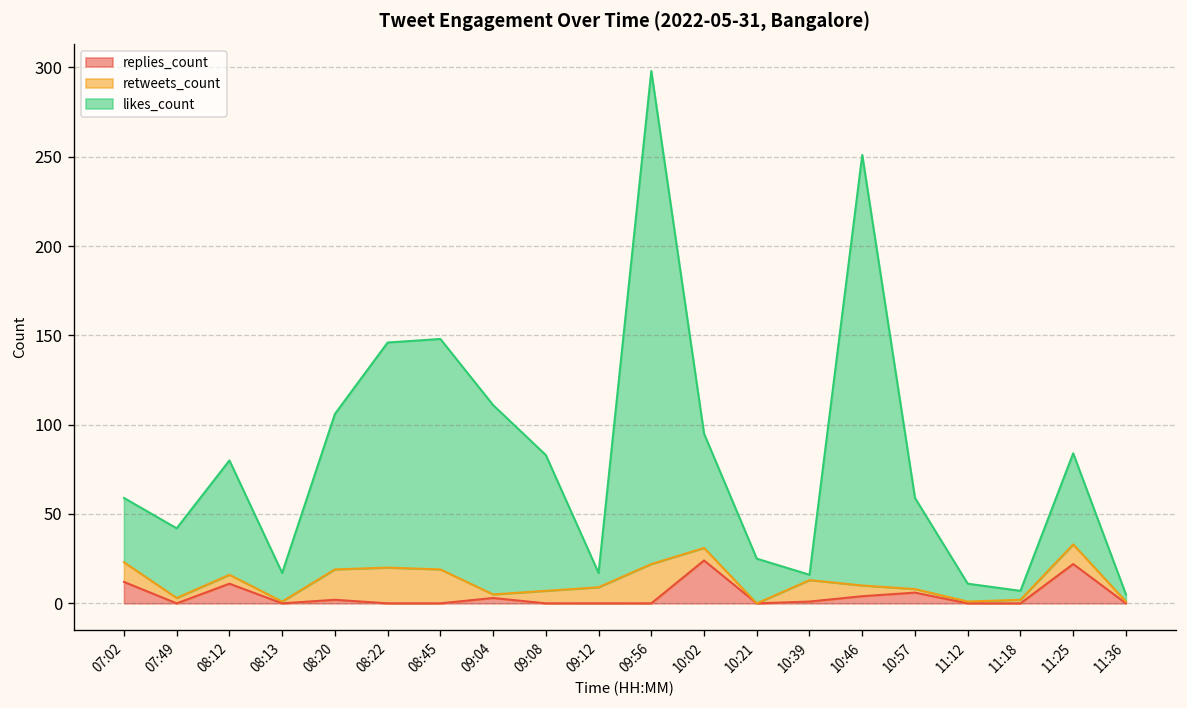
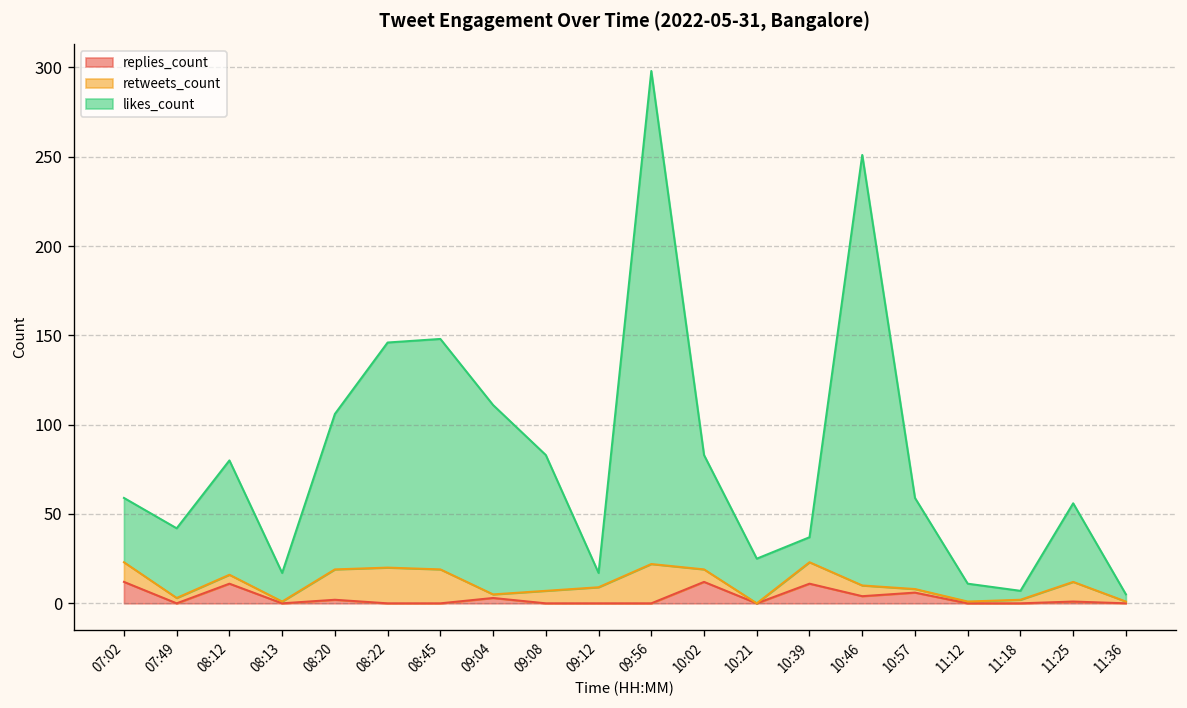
  {
    "replies_count": {
      "07:02": 12,
      "07:49": 0,
      "08:12": 11,
      "08:20": 2,
      "08:22": 0,
      "08:45": 0,
      "09:04": 3,
      "09:08": 0,
      "09:12": 0,
      "09:56": 0,
-     "10:02": 24,
-     "10:39": 1,
+     "10:02": 12,
+     "10:39": 11,
      "10:46": 4,
      "10:57": 6,
      "11:18": 0,
-     "11:25": 22
+     "11:25": 1
    },
    "retweets_count": {
      "07:02": 11,
      "07:49": 3,
      "08:12": 5,
      "08:20": 17,
      "08:22": 20,
      "08:45": 19,
      "09:04": 2,
      "09:08": 7,
      "09:12": 9,
      "09:56": 22,
      "10:02": 7,
      "10:39": 12,
      "10:46": 6,
      "10:57": 2,
      "11:18": 2,
      "11:25": 11
    },
    "likes_count": {
      "07:02": 36,
      "07:49": 39,
      "08:12": 64,
      "08:13": 16,
      "08:20": 87,
      "08:22": 126,
      "08:45": 129,
      "09:04": 106,
      "09:08": 76,
      "09:12": 8,
      "09:56": 276,
      "10:02": 64,
      "10:21": 25,
-     "10:39": 3,
+     "10:39": 14,
      "10:46": 241,
      "10:57": 51,
      "11:12": 10,
      "11:18": 5,
-     "11:25": 51,
+     "11:25": 44,
      "11:36": 4
    }
  }
